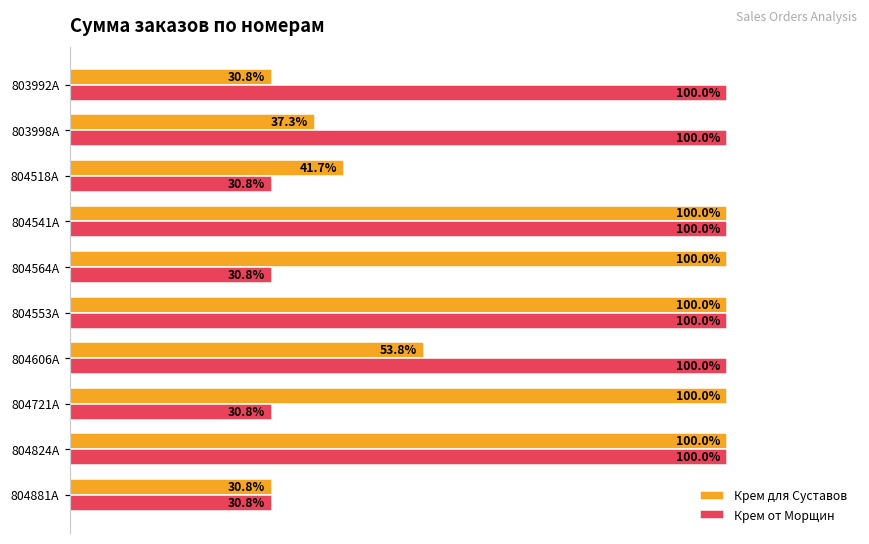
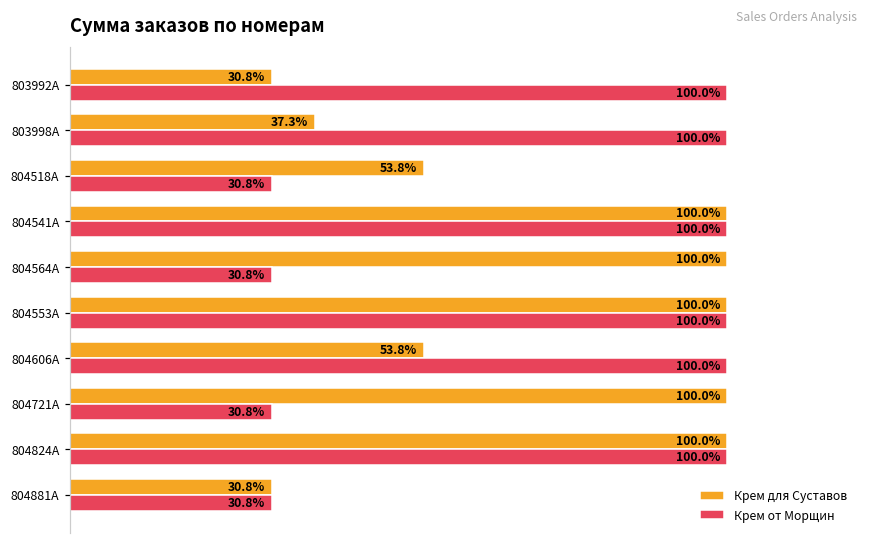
  {
    "Крем для Суставов": {
      "803992A": "30.8%",
      "803998A": "37.3%",
-     "804518A": "41.7%",
+     "804518A": "53.8%",
      "804541A": "100.0%",
      "804564A": "100.0%",
      "804553A": "100.0%",
      "804606A": "53.8%",
      "804721A": "100.0%",
      "804824A": "100.0%",
      "804881A": "30.8%"
    },
    "Крем от Морщин": {
      "803992A": "100.0%",
      "803998A": "100.0%",
      "804518A": "30.8%",
      "804541A": "100.0%",
      "804564A": "30.8%",
      "804553A": "100.0%",
      "804606A": "100.0%",
      "804721A": "30.8%",
      "804824A": "100.0%",
      "804881A": "30.8%"
    }
  }
